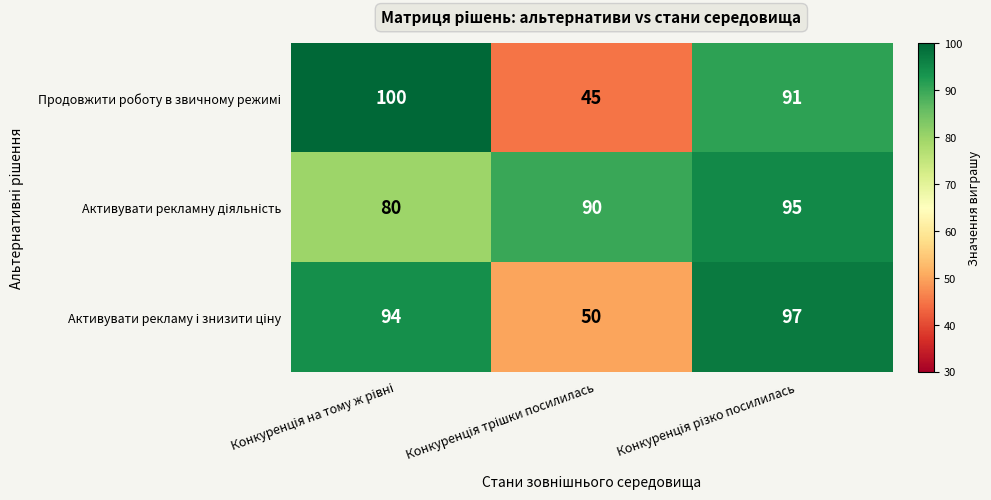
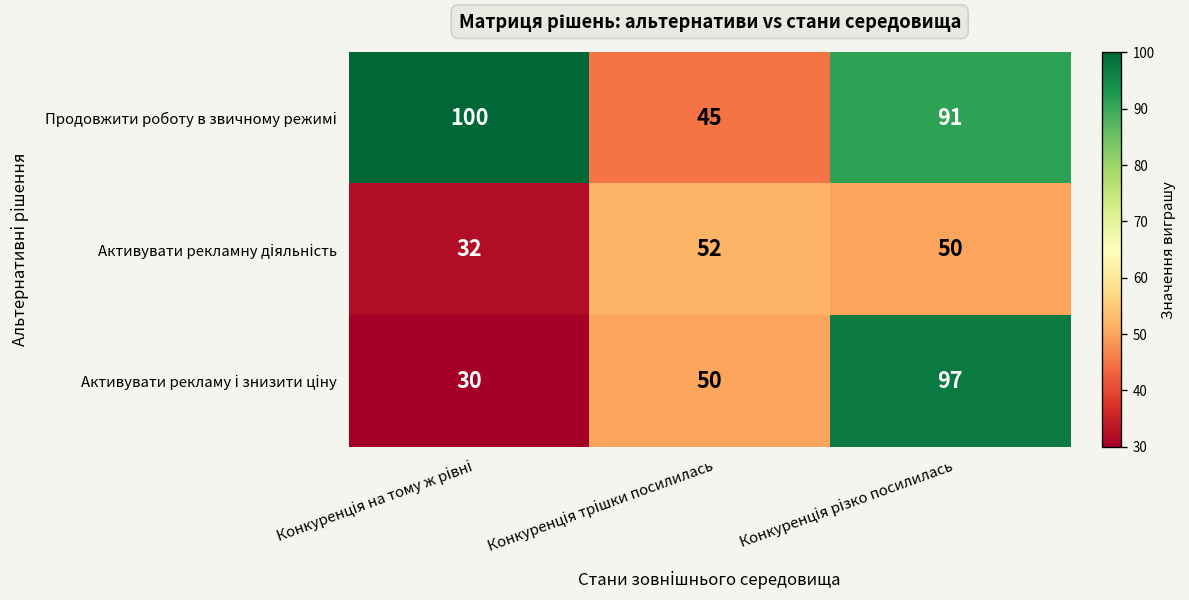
  {
    "Продовжити роботу в звичному режимі": {
      "Конкуренція на тому ж рівні": 100,
      "Конкуренція трішки посилилась": 45,
      "Конкуренція різко посилилась": 91
    },
    "Активувати рекламну діяльність": {
-     "Конкуренція на тому ж рівні": 80,
-     "Конкуренція трішки посилилась": 90,
-     "Конкуренція різко посилилась": 95
+     "Конкуренція на тому ж рівні": 32,
+     "Конкуренція трішки посилилась": 52,
+     "Конкуренція різко посилилась": 50
    },
    "Активувати рекламу і знизити ціну": {
-     "Конкуренція на тому ж рівні": 94,
+     "Конкуренція на тому ж рівні": 30,
      "Конкуренція трішки посилилась": 50,
      "Конкуренція різко посилилась": 97
    }
  }
